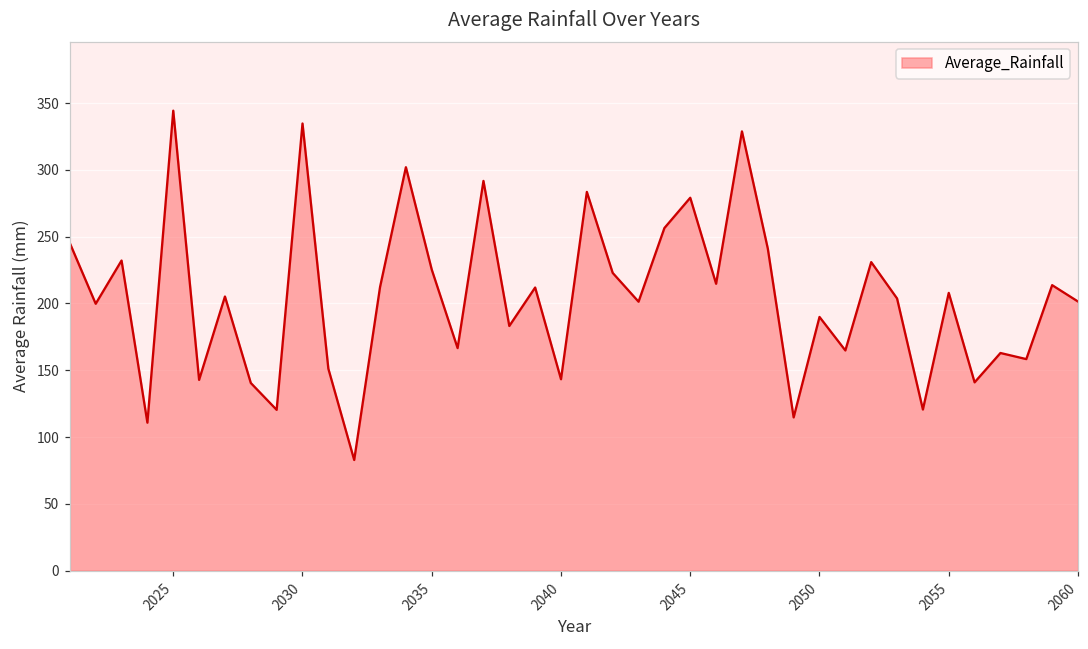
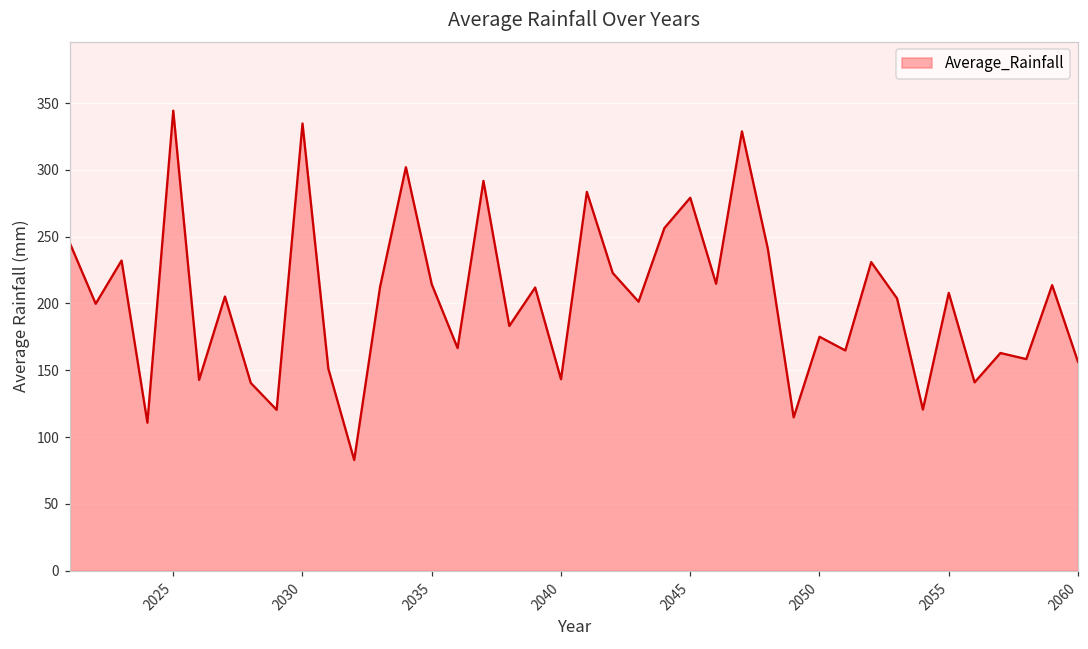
  {
    "2025": 344,
    "2030": 335,
-   "2035": 225,
+   "2035": 214,
    "2040": 143,
    "2045": 279,
-   "2050": 190,
+   "2050": 175,
    "2055": 208,
-   "2060": 201
+   "2060": 156
  }
